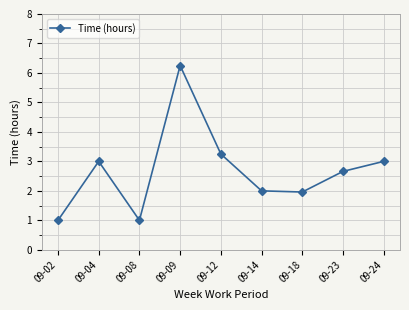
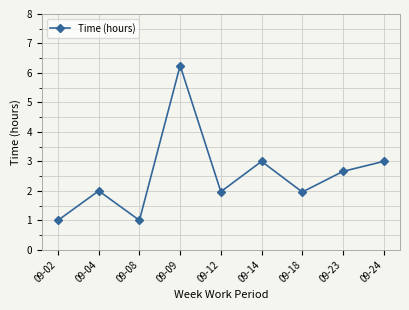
  {
    "09-02": 1.0,
-   "09-04": 3,
+   "09-04": 2,
    "09-08": 1.0,
    "09-09": 6.3,
-   "09-12": 3.3,
-   "09-14": 2,
+   "09-12": 2.0,
+   "09-14": 3,
    "09-18": 2.0,
    "09-23": 2.7,
    "09-24": 3.0
  }
